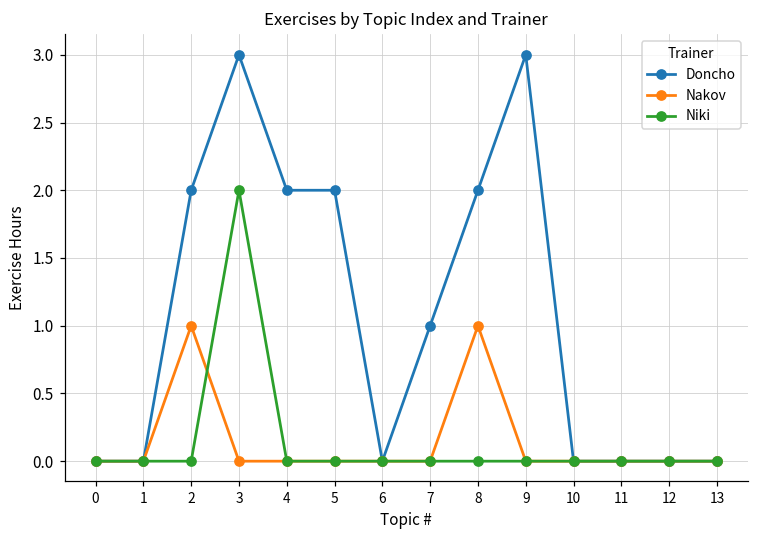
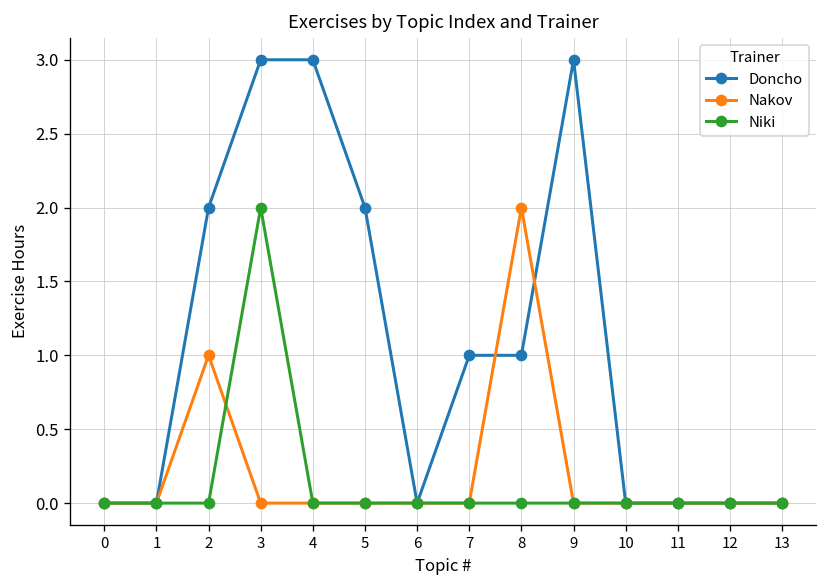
  {
    "Doncho": {
      "2": 2,
      "3": 3,
-     "4": 2,
+     "4": 3,
      "5": 2,
      "7": 1,
-     "8": 2,
+     "8": 1,
      "9": 3
    },
    "Nakov": {
      "2": 1,
      "3": 0,
-     "8": 1
+     "8": 2
    },
    "Niki": {
      "2": 0,
      "3": 2,
      "8": 0
    }
  }
